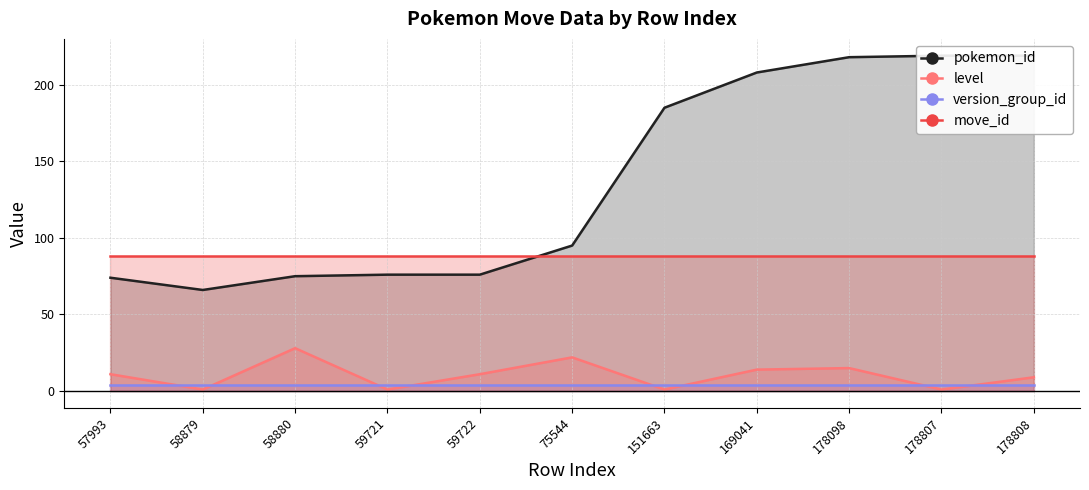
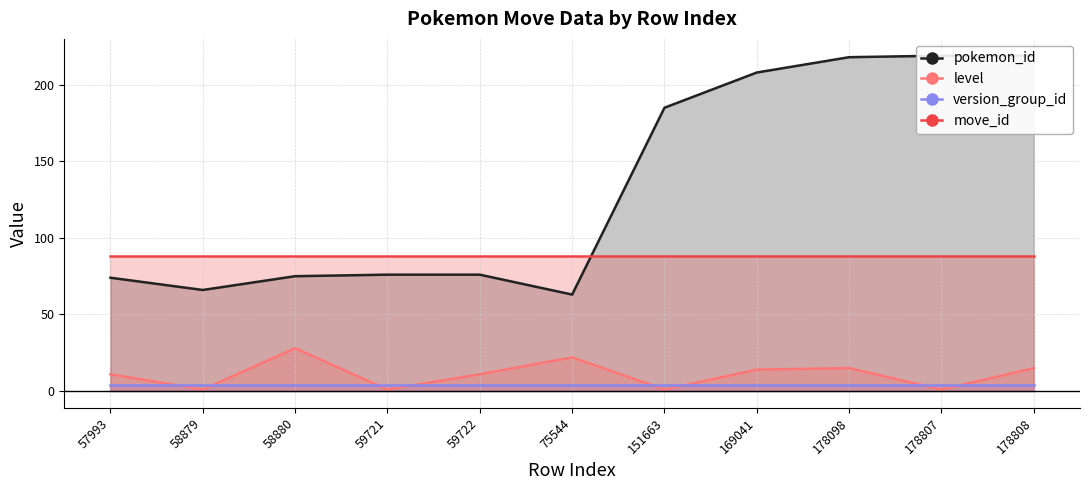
  {
    "pokemon_id": {
      "57993": 74,
      "58879": 66,
      "58880": 75,
      "59721": 76,
      "59722": 76,
-     "75544": 95,
+     "75544": 63,
      "151663": 185,
      "169041": 208,
      "178098": 218
    },
    "level": {
      "57993": 11,
      "58879": 1,
      "58880": 28,
      "59721": 1,
      "59722": 11,
      "75544": 22,
      "151663": 1,
      "169041": 14,
      "178098": 15,
      "178807": 1,
-     "178808": 9
+     "178808": 15
    },
    "version_group_id": {
      "57993": 4,
      "58879": 4,
      "58880": 4,
      "59721": 4,
      "59722": 4,
      "75544": 4,
      "151663": 4,
      "169041": 4,
      "178098": 4,
      "178807": 4,
      "178808": 4
    },
    "move_id": {
      "57993": 88,
      "58879": 88,
      "58880": 88,
      "59721": 88,
      "59722": 88,
      "75544": 88,
      "151663": 88,
      "169041": 88,
      "178098": 88,
      "178807": 88,
      "178808": 88
    }
  }
